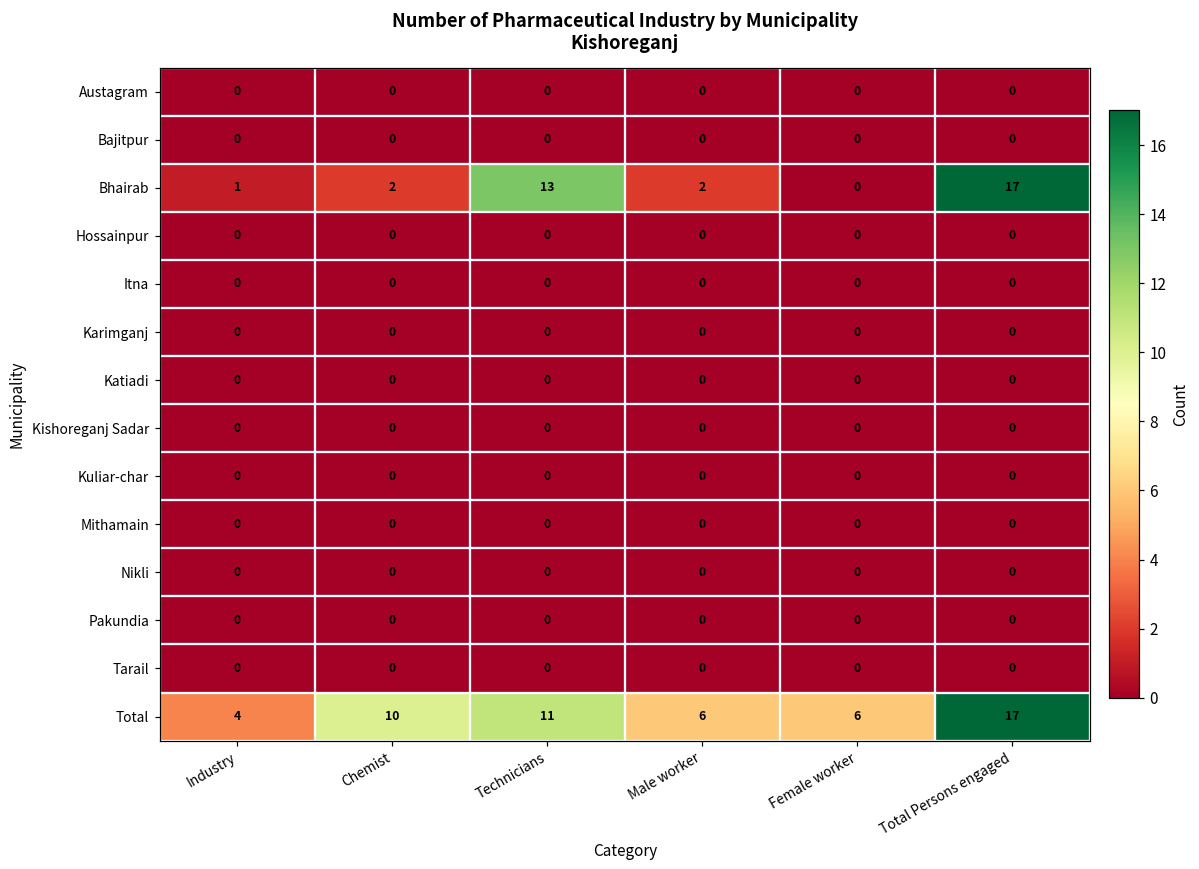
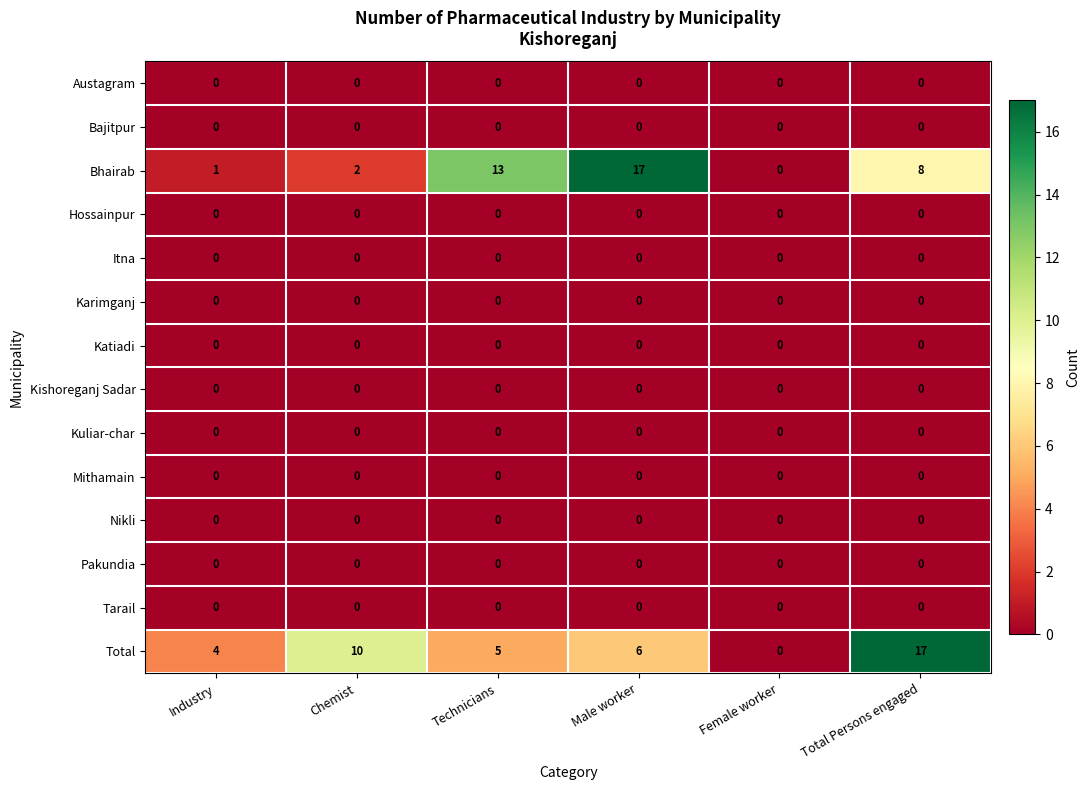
  {
    "Austagram": {
      "Industry": 0,
      "Chemist": 0,
      "Technicians": 0,
      "Male worker": 0,
      "Female worker": 0,
      "Total Persons engaged": 0
    },
    "Bajitpur": {
      "Industry": 0,
      "Chemist": 0,
      "Technicians": 0,
      "Male worker": 0,
      "Female worker": 0,
      "Total Persons engaged": 0
    },
    "Bhairab": {
      "Industry": 1,
      "Chemist": 2,
      "Technicians": 13,
-     "Male worker": 2,
+     "Male worker": 17,
      "Female worker": 0,
-     "Total Persons engaged": 17
+     "Total Persons engaged": 8
    },
    "Hossainpur": {
      "Industry": 0,
      "Chemist": 0,
      "Technicians": 0,
      "Male worker": 0,
      "Female worker": 0,
      "Total Persons engaged": 0
    },
    "Itna": {
      "Industry": 0,
      "Chemist": 0,
      "Technicians": 0,
      "Male worker": 0,
      "Female worker": 0,
      "Total Persons engaged": 0
    },
    "Karimganj": {
      "Industry": 0,
      "Chemist": 0,
      "Technicians": 0,
      "Male worker": 0,
      "Female worker": 0,
      "Total Persons engaged": 0
    },
    "Katiadi": {
      "Industry": 0,
      "Chemist": 0,
      "Technicians": 0,
      "Male worker": 0,
      "Female worker": 0,
      "Total Persons engaged": 0
    },
    "Kishoreganj Sadar": {
      "Industry": 0,
      "Chemist": 0,
      "Technicians": 0,
      "Male worker": 0,
      "Female worker": 0,
      "Total Persons engaged": 0
    },
    "Kuliar-char": {
      "Industry": 0,
      "Chemist": 0,
      "Technicians": 0,
      "Male worker": 0,
      "Female worker": 0,
      "Total Persons engaged": 0
    },
    "Mithamain": {
      "Industry": 0,
      "Chemist": 0,
      "Technicians": 0,
      "Male worker": 0,
      "Female worker": 0,
      "Total Persons engaged": 0
    },
    "Nikli": {
      "Industry": 0,
      "Chemist": 0,
      "Technicians": 0,
      "Male worker": 0,
      "Female worker": 0,
      "Total Persons engaged": 0
    },
    "Pakundia": {
      "Industry": 0,
      "Chemist": 0,
      "Technicians": 0,
      "Male worker": 0,
      "Female worker": 0,
      "Total Persons engaged": 0
    },
    "Tarail": {
      "Industry": 0,
      "Chemist": 0,
      "Technicians": 0,
      "Male worker": 0,
      "Female worker": 0,
      "Total Persons engaged": 0
    },
    "Total": {
      "Industry": 4,
      "Chemist": 10,
-     "Technicians": 11,
+     "Technicians": 5,
      "Male worker": 6,
-     "Female worker": 6,
+     "Female worker": 0,
      "Total Persons engaged": 17
    }
  }
